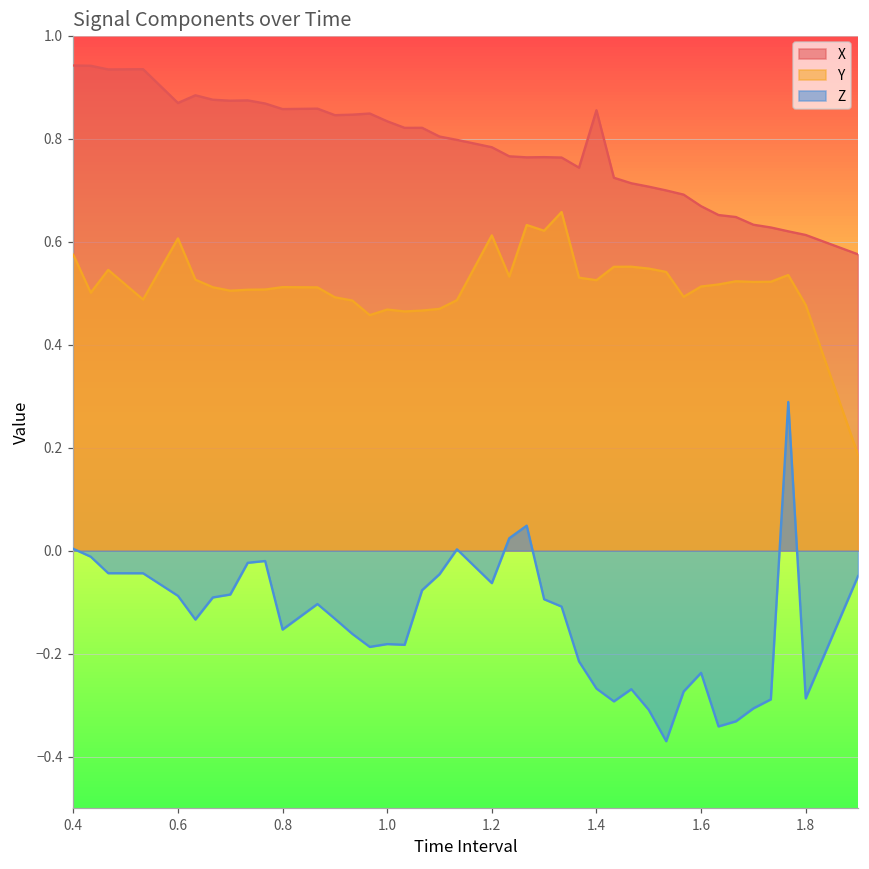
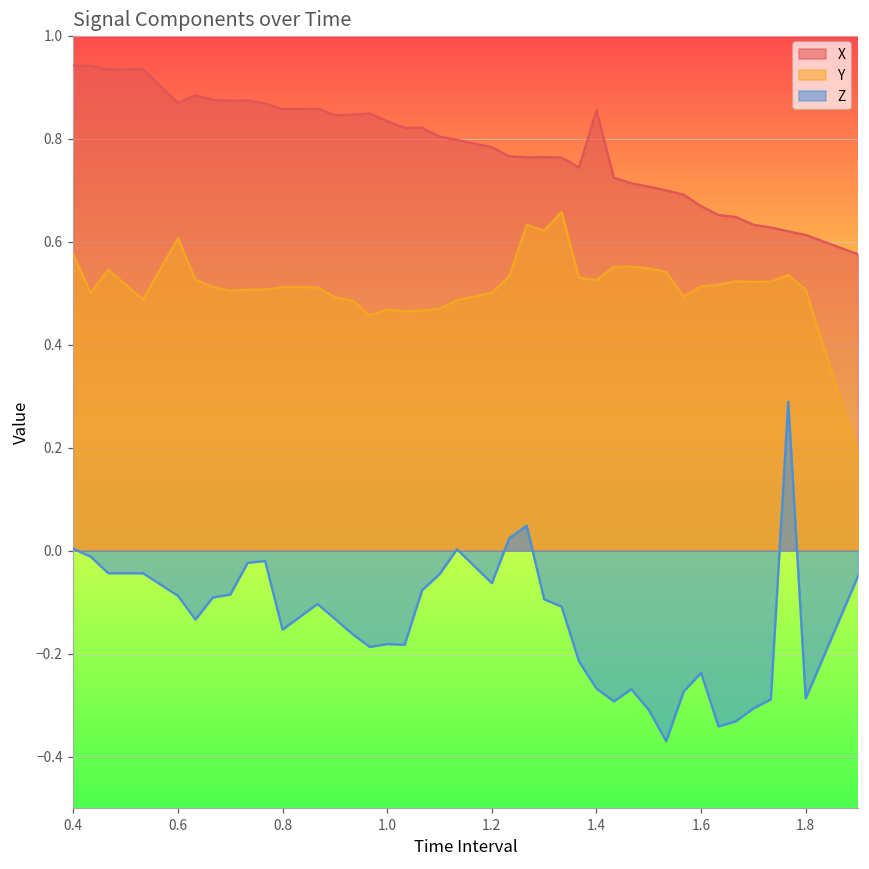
  {
    "X": {
      "0.4": 0.94,
      "0.6": 0.87,
      "0.8": 0.86,
      "1.0": 0.83,
      "1.2": 0.78,
      "1.4": 0.86,
      "1.6": 0.67,
      "1.8": 0.61
    },
    "Y": {
      "0.4": 0.57,
      "0.6": 0.61,
      "0.8": 0.51,
      "1.0": 0.47,
-     "1.2": 0.61,
+     "1.2": 0.50,
      "1.4": 0.53,
      "1.6": 0.51,
-     "1.8": 0.48
+     "1.8": 0.51
    }
  }
